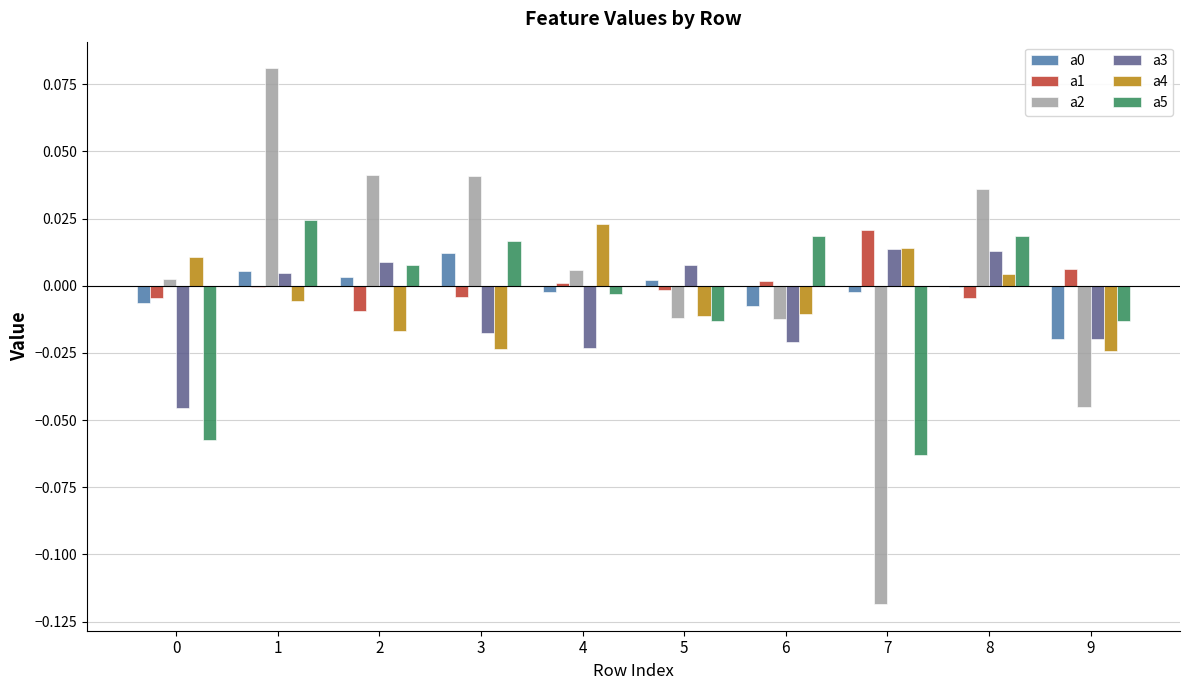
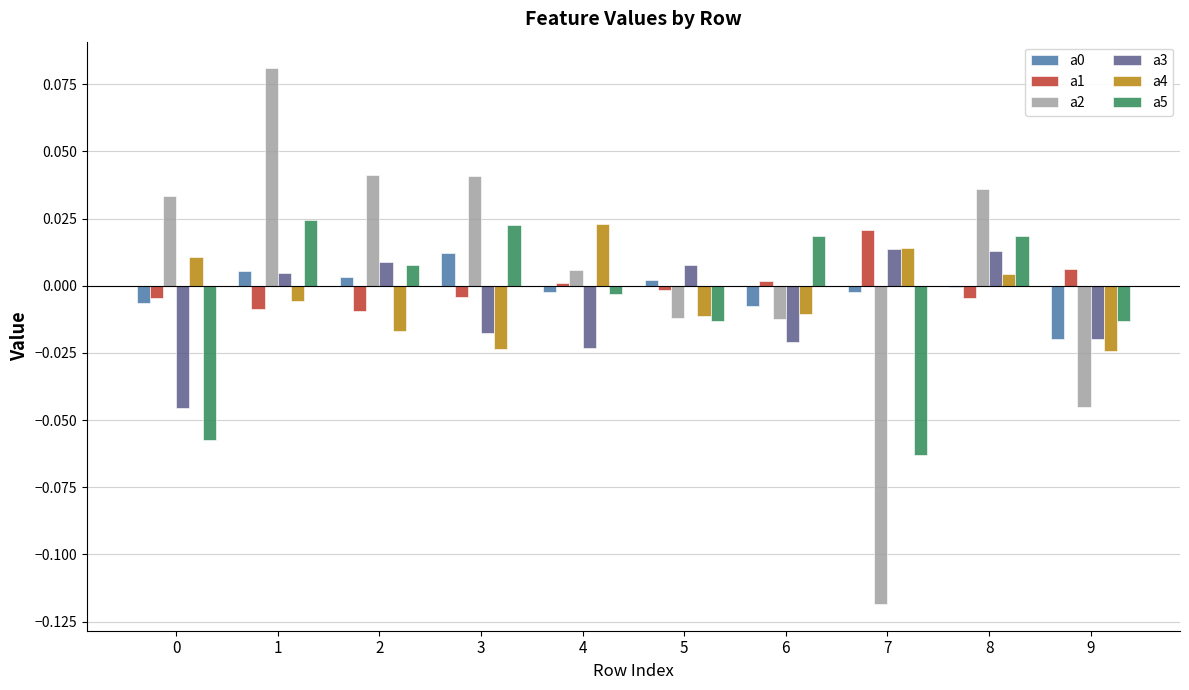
  {
    "a1": {
      "0": -0.005,
-     "1": 0.000,
+     "1": -0.009,
      "2": -0.010,
      "3": -0.004,
      "4": 0.001,
      "5": -0.002,
      "6": 0.002,
      "7": 0.021,
      "8": -0.004,
      "9": 0.006
    },
    "a2": {
-     "0": 0.003,
+     "0": 0.034,
      "1": 0.081,
      "2": 0.041,
      "3": 0.041,
      "4": 0.006,
      "5": -0.012,
      "6": -0.012,
      "7": -0.118,
      "8": 0.036,
      "9": -0.045
    },
    "a4": {
      "0": 0.011,
      "1": -0.006,
      "2": -0.017,
      "3": -0.023,
      "4": 0.023,
      "5": -0.011,
      "6": -0.011,
      "7": 0.014,
      "8": 0.004,
      "9": -0.024
    },
    "a5": {
      "0": -0.058,
      "1": 0.024,
      "2": 0.008,
-     "3": 0.017,
+     "3": 0.023,
      "4": -0.003,
      "5": -0.013,
      "6": 0.019,
      "7": -0.063,
      "8": 0.018,
      "9": -0.013
    }
  }
